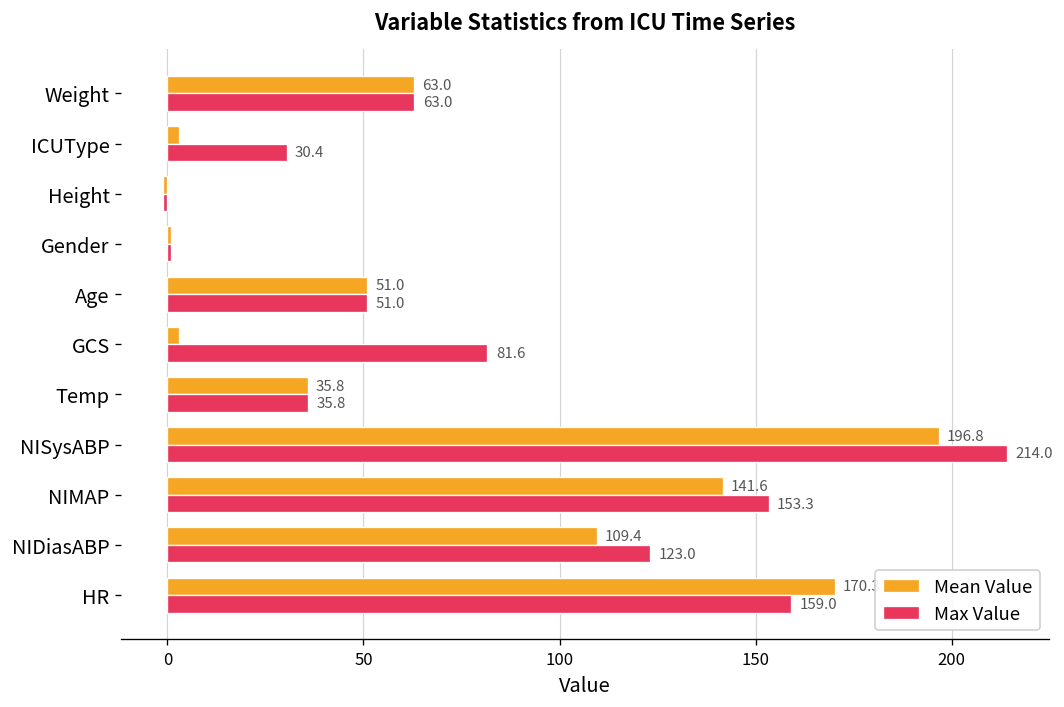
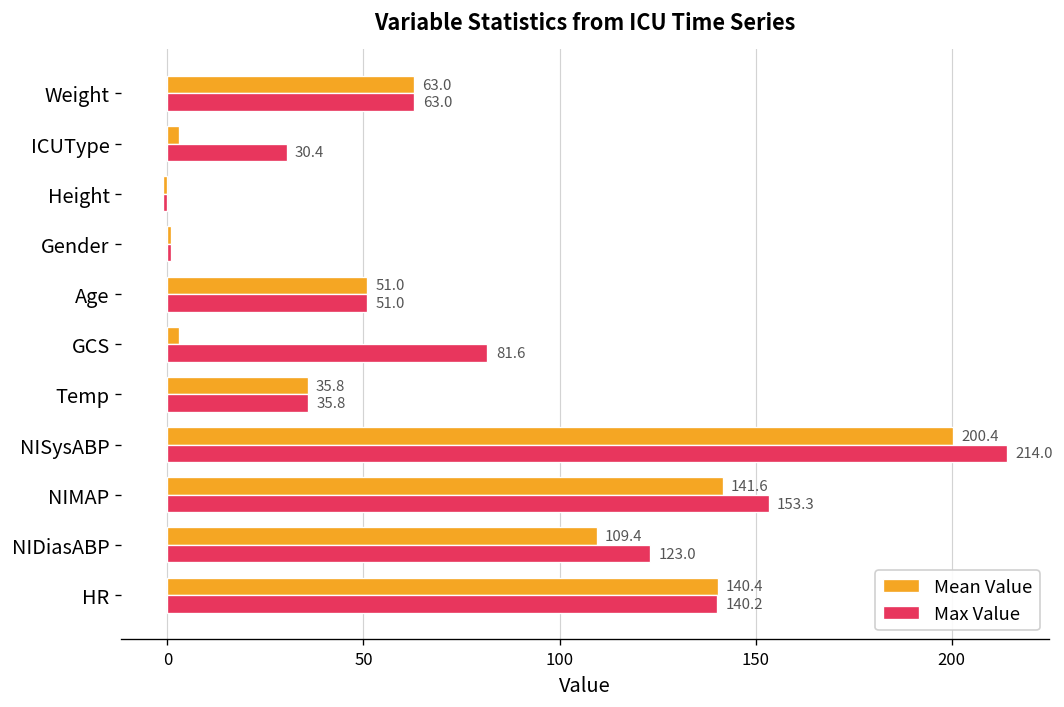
  {
    "Mean Value": {
      "Weight": 63.0,
      "Age": 51.0,
      "Temp": 35.8,
-     "NISysABP": 196.8,
+     "NISysABP": 200.4,
      "NIMAP": 141.6,
      "NIDiasABP": 109.4,
-     "HR": 170
+     "HR": 140
    },
    "Max Value": {
      "Weight": 63.0,
      "ICUType": 30.4,
      "Age": 51.0,
      "GCS": 81.6,
      "Temp": 35.8,
      "NISysABP": 214.0,
      "NIMAP": 153.3,
      "NIDiasABP": 123.0,
-     "HR": 159.0
+     "HR": 140.2
    }
  }
